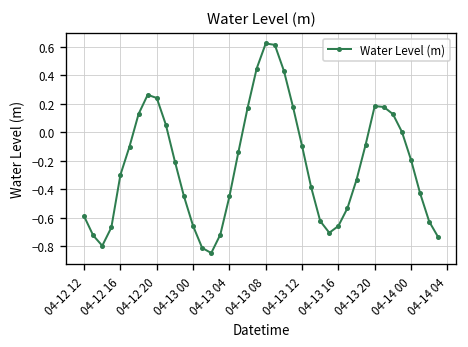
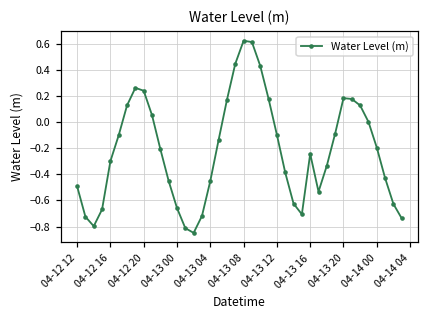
  {
-   "04-12 12": -0.59,
+   "04-12 12": -0.49,
    "04-12 16": -0.30,
    "04-12 20": 0.24,
    "04-13 00": -0.66,
    "04-13 04": -0.45,
    "04-13 08": 0.62,
    "04-13 12": -0.10,
-   "04-13 16": -0.66,
+   "04-13 16": -0.24,
    "04-13 20": 0.18,
    "04-14 00": -0.19
  }
